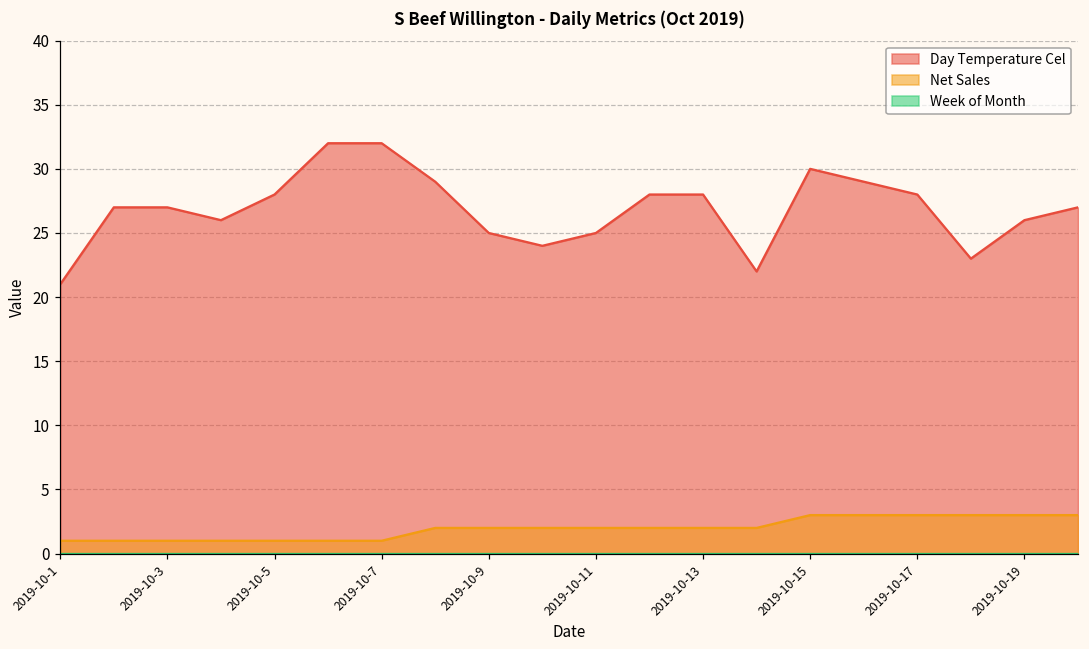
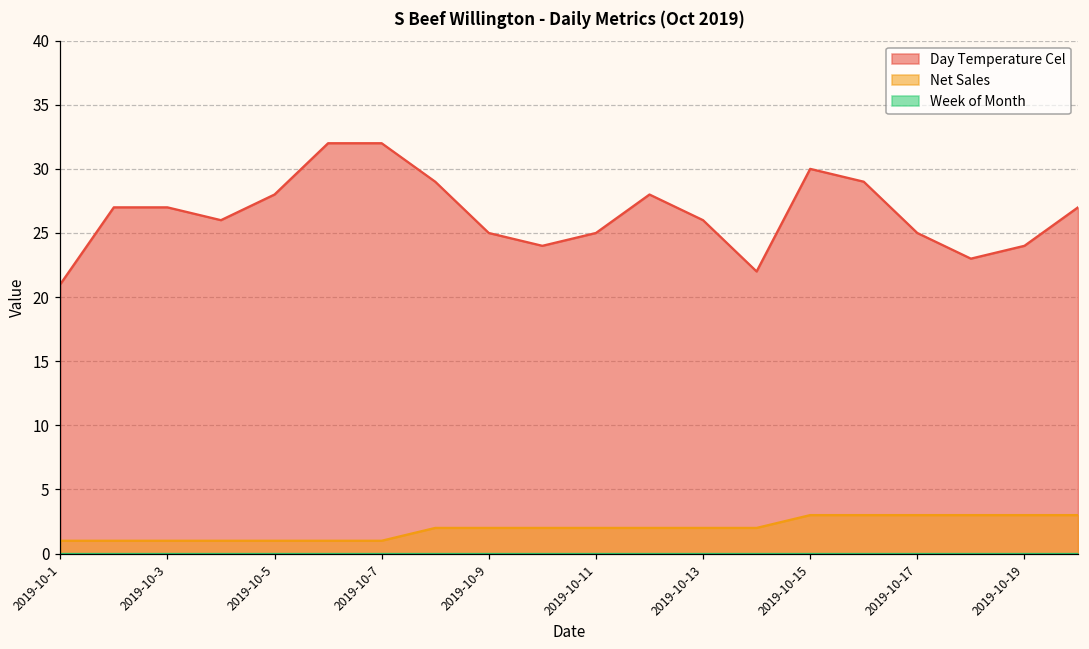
  {
    "Day Temperature Cel": {
      "2019-10-1": 21,
      "2019-10-3": 27,
      "2019-10-5": 28,
      "2019-10-7": 32,
      "2019-10-9": 25,
      "2019-10-11": 25,
-     "2019-10-13": 28,
+     "2019-10-13": 26,
      "2019-10-15": 30,
-     "2019-10-17": 28,
-     "2019-10-19": 26
+     "2019-10-17": 25,
+     "2019-10-19": 24
    }
  }
